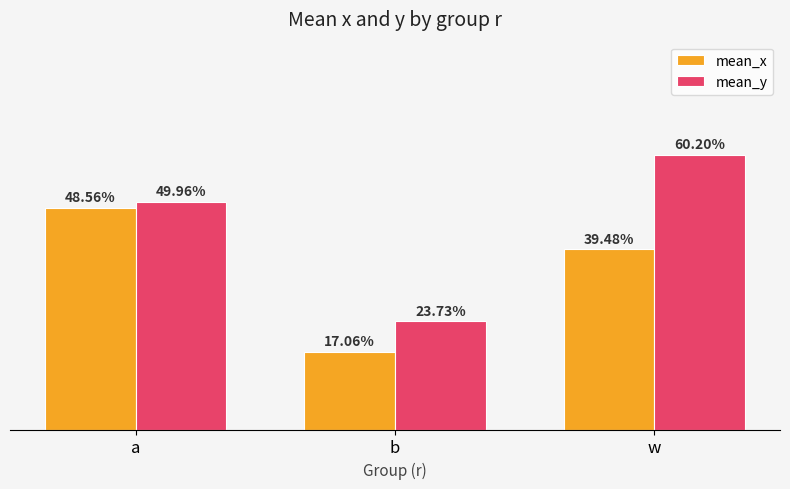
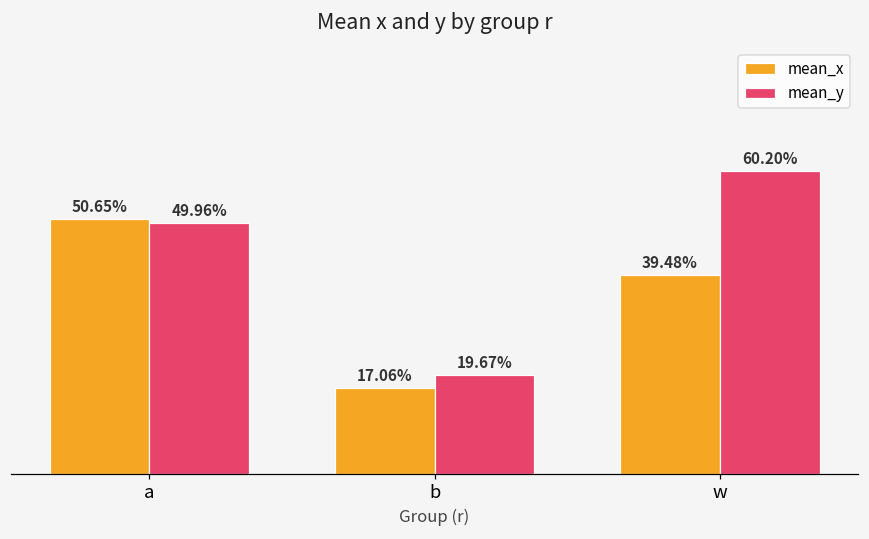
  {
    "mean_x": {
-     "a": "48.56%",
+     "a": "50.65%",
      "b": "17.06%",
      "w": "39.48%"
    },
    "mean_y": {
      "a": "49.96%",
-     "b": "23.73%",
+     "b": "19.67%",
      "w": "60.20%"
    }
  }
